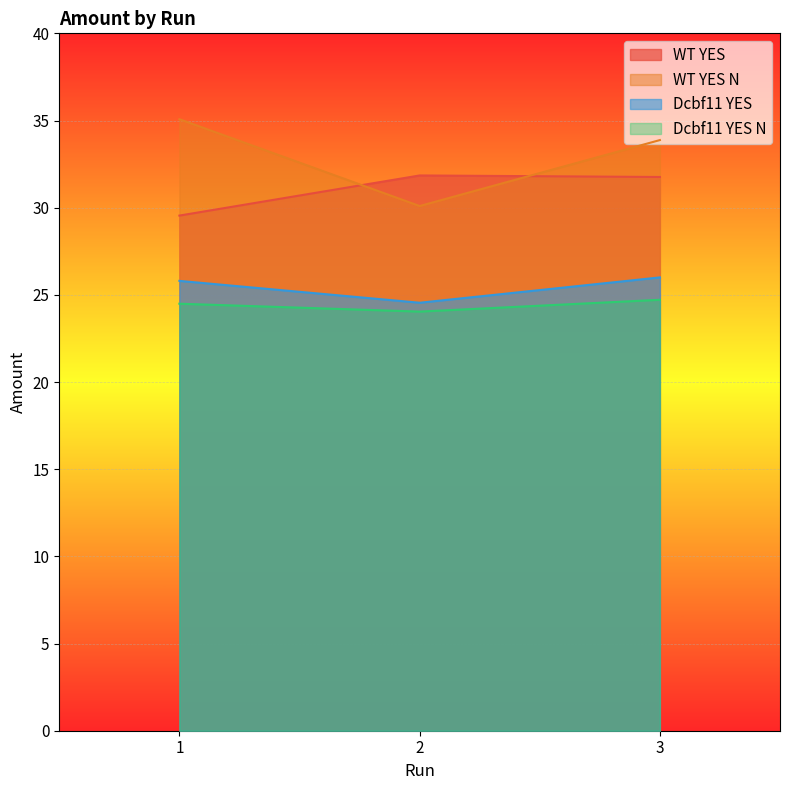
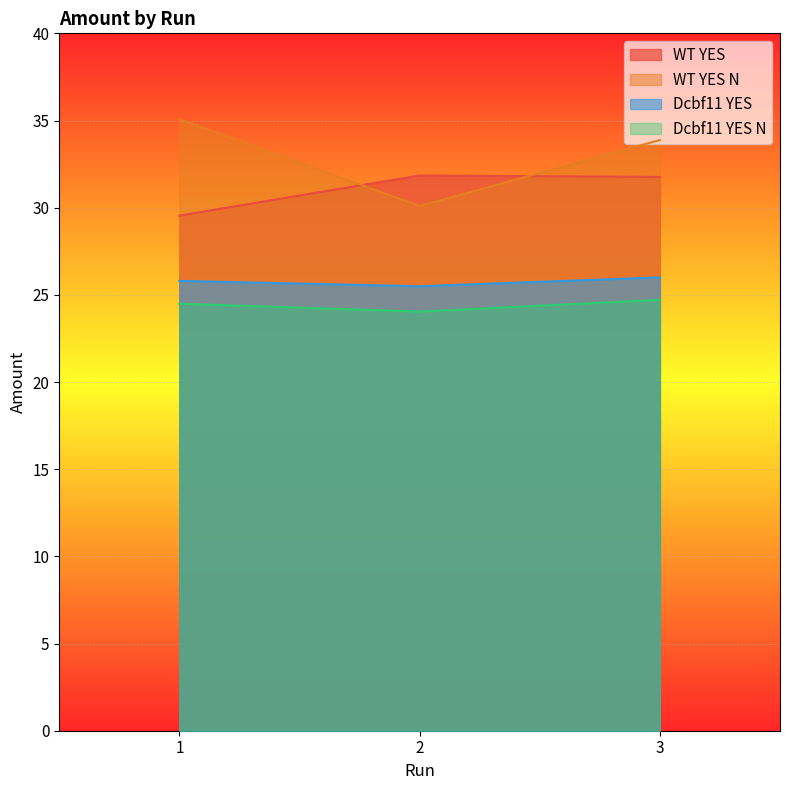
  {
    "Dcbf11 YES": {
      "1": 25.8,
-     "2": 24.5,
+     "2": 25.5,
      "3": 26.0
    },
    "Dcbf11 YES N": {
      "1": 24.5,
      "2": 24.0,
      "3": 24.7
    }
  }
